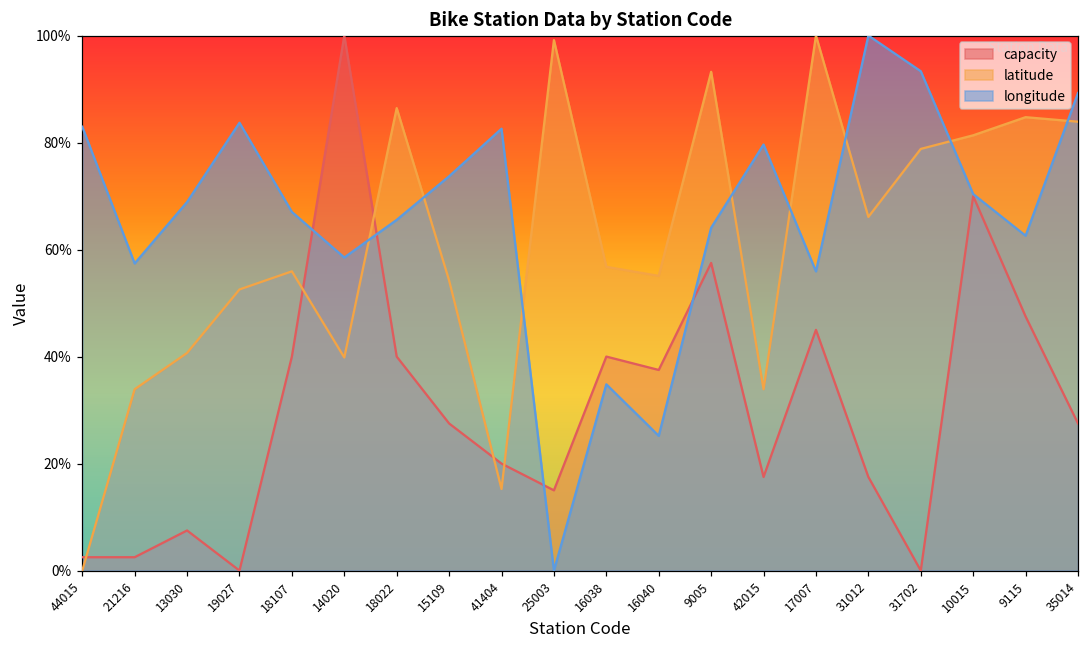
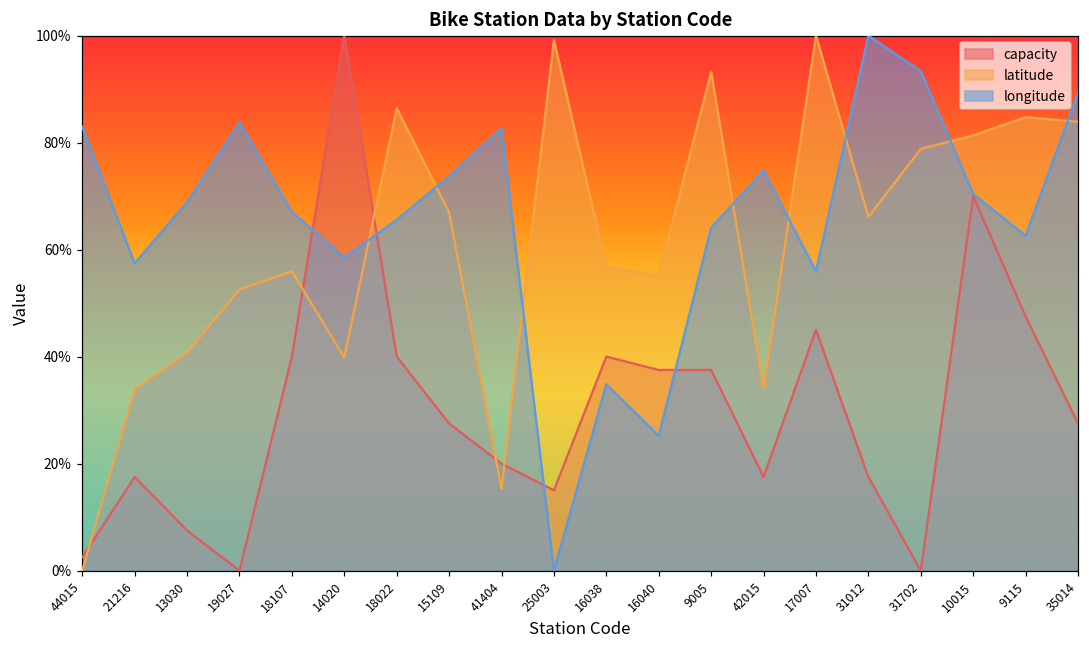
  {
    "capacity": {
      "44015": "3%",
-     "21216": "3%",
+     "21216": "18%",
      "13030": "8%",
      "19027": "0%",
      "18107": "40%",
      "14020": "100%",
      "18022": "40%",
      "15109": "28%",
      "41404": "20%",
      "25003": "15%",
      "16038": "40%",
      "16040": "38%",
-     "9005": "57%",
+     "9005": "38%",
      "42015": "18%",
      "17007": "45%",
      "31012": "18%",
      "31702": "0%",
      "9115": "48%",
      "35014": "28%"
    },
    "latitude": {
      "44015": "0%",
      "21216": "34%",
      "13030": "41%",
      "19027": "53%",
      "18107": "56%",
      "14020": "40%",
      "18022": "86%",
-     "15109": "54%",
+     "15109": "67%",
      "41404": "15%",
      "25003": "99%",
      "16038": "57%",
      "16040": "55%",
      "9005": "93%",
      "42015": "34%",
      "17007": "100%",
      "31012": "66%",
      "31702": "79%",
      "10015": "81%",
      "9115": "85%",
      "35014": "84%"
    },
    "longitude": {
      "44015": "83%",
      "21216": "57%",
      "13030": "69%",
      "19027": "84%",
      "18107": "67%",
      "14020": "59%",
      "18022": "66%",
      "15109": "74%",
      "41404": "83%",
      "25003": "0%",
      "16038": "35%",
      "16040": "25%",
      "9005": "64%",
-     "42015": "80%",
+     "42015": "75%",
      "17007": "56%",
      "31012": "100%",
      "31702": "93%",
      "9115": "63%",
      "35014": "89%"
    }
  }
